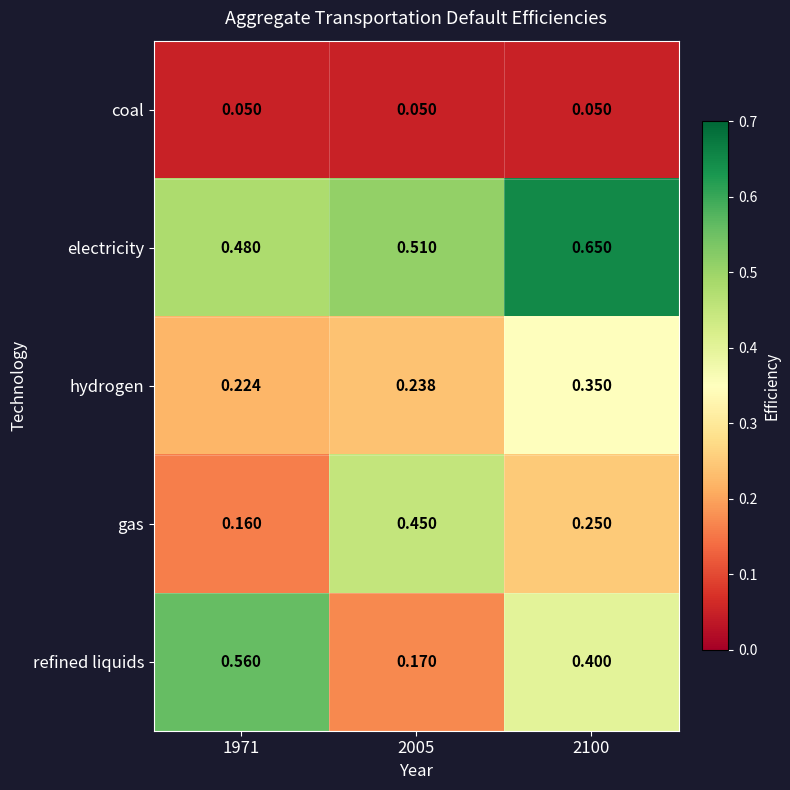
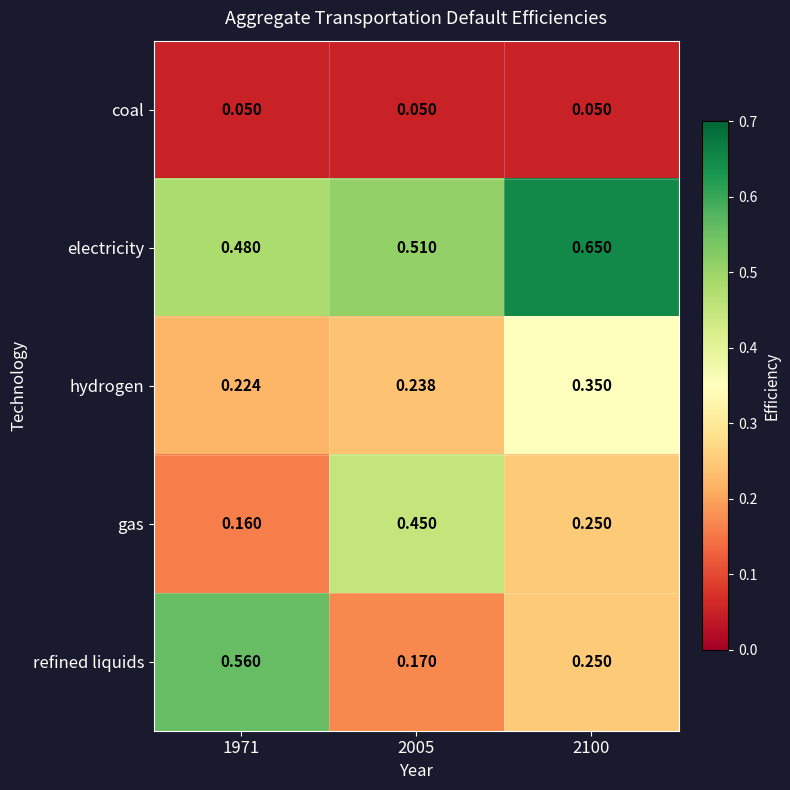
  {
    "coal": {
      "1971": 0.050,
      "2005": 0.050,
      "2100": 0.050
    },
    "electricity": {
      "1971": 0.480,
      "2005": 0.510,
      "2100": 0.650
    },
    "hydrogen": {
      "1971": 0.224,
      "2005": 0.238,
      "2100": 0.350
    },
    "gas": {
      "1971": 0.160,
      "2005": 0.450,
      "2100": 0.250
    },
    "refined liquids": {
      "1971": 0.560,
      "2005": 0.170,
-     "2100": 0.400
+     "2100": 0.250
    }
  }
